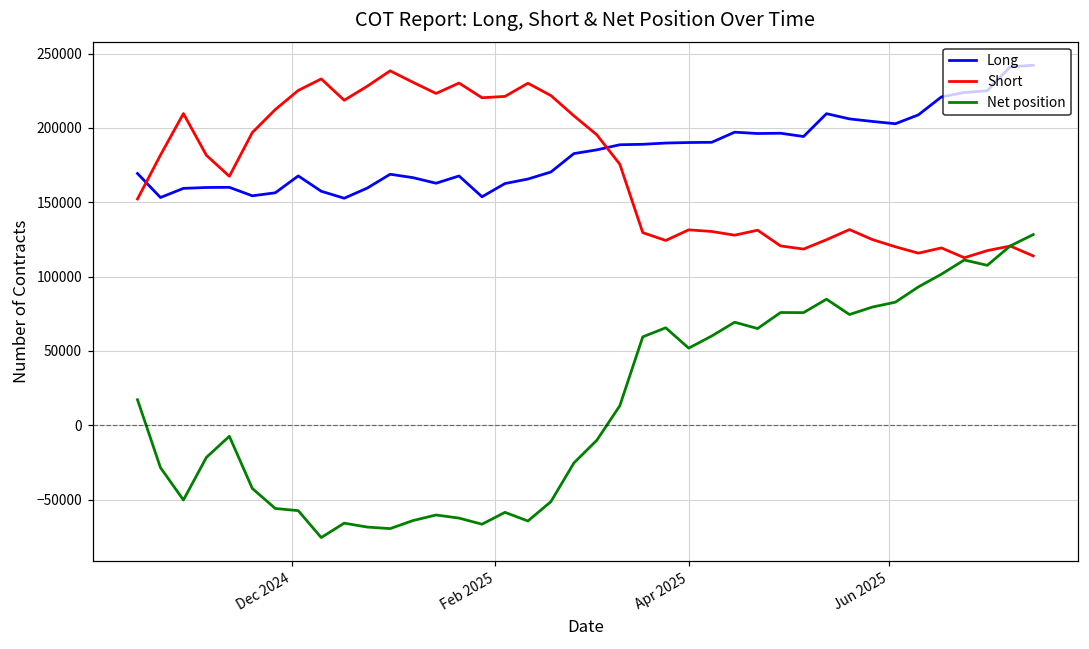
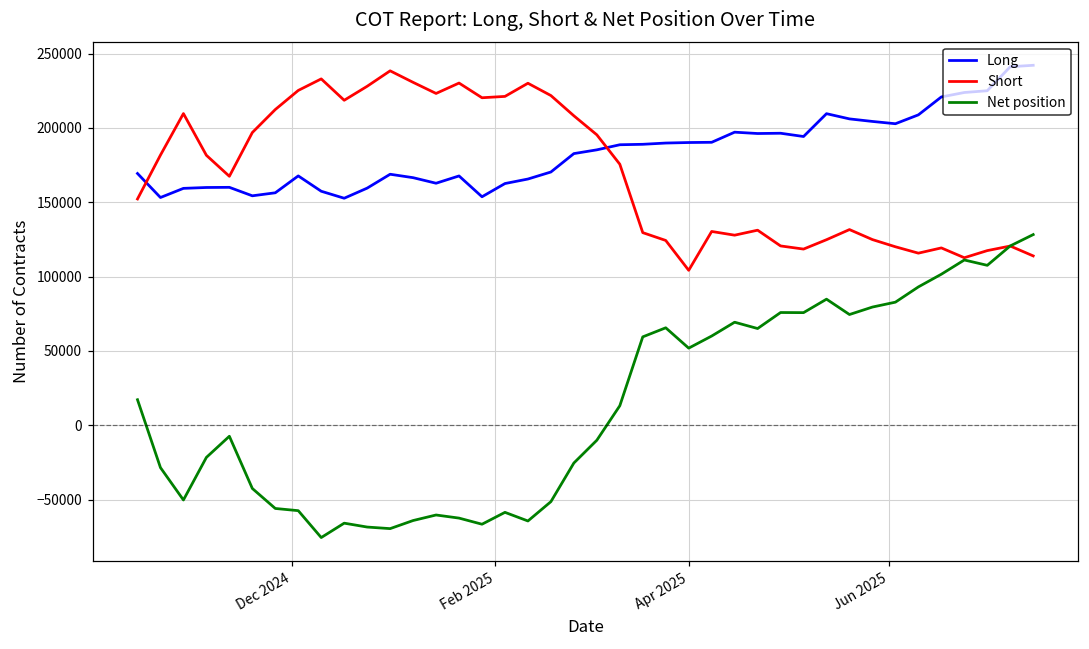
  {
    "Long": {
      "Apr 2025": 190000
    },
    "Short": {
-     "Apr 2025": 131000
+     "Apr 2025": 104000
    },
    "Net position": {
      "Apr 2025": 52000
    }
  }
